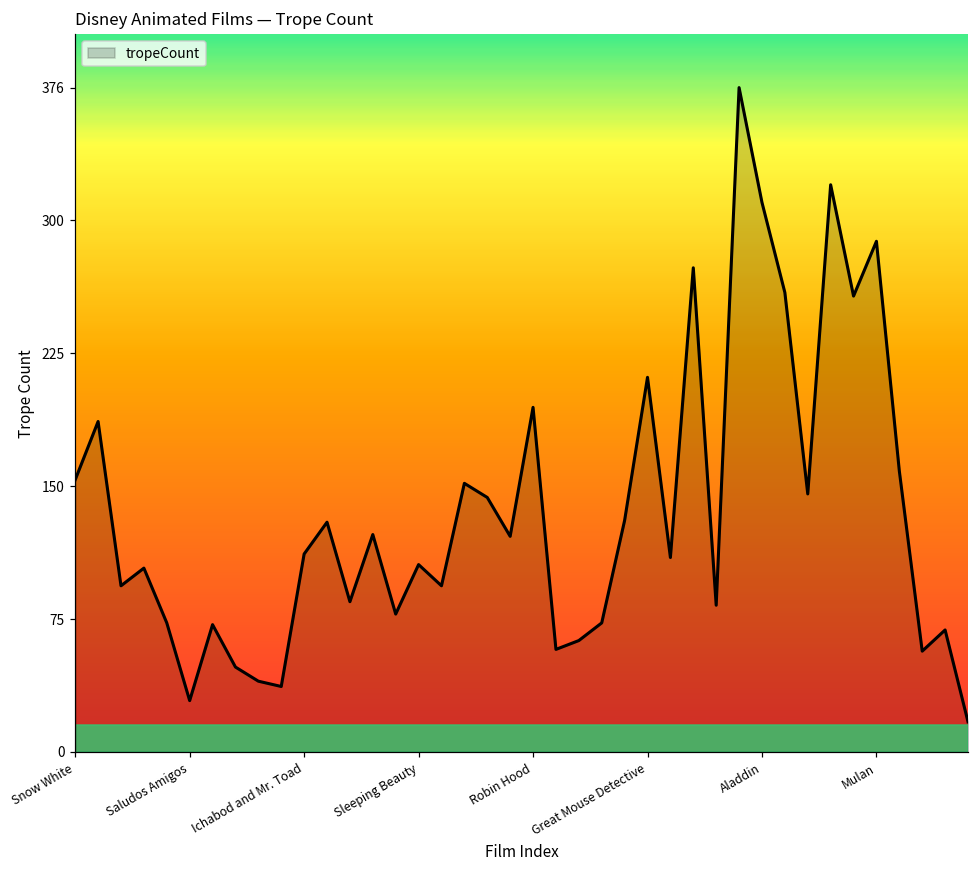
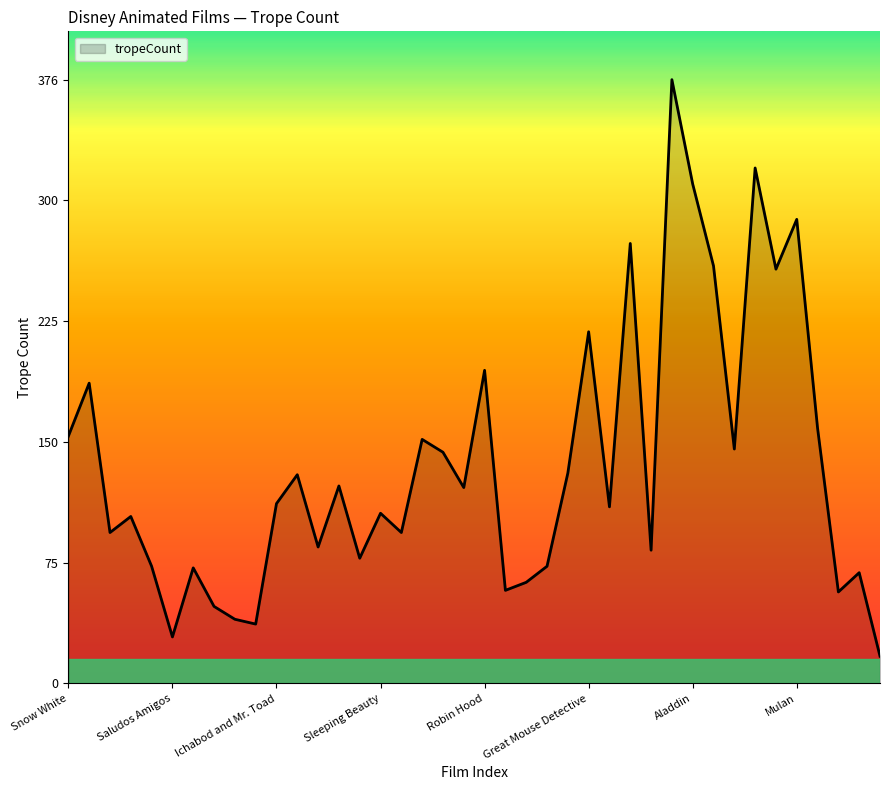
  {
    "Snow White": 154,
    "Saludos Amigos": 29,
    "Ichabod and Mr. Toad": 112,
    "Sleeping Beauty": 106,
    "Robin Hood": 195,
-   "Great Mouse Detective": 212,
+   "Great Mouse Detective": 219,
    "Aladdin": 311,
    "Mulan": 289
  }
